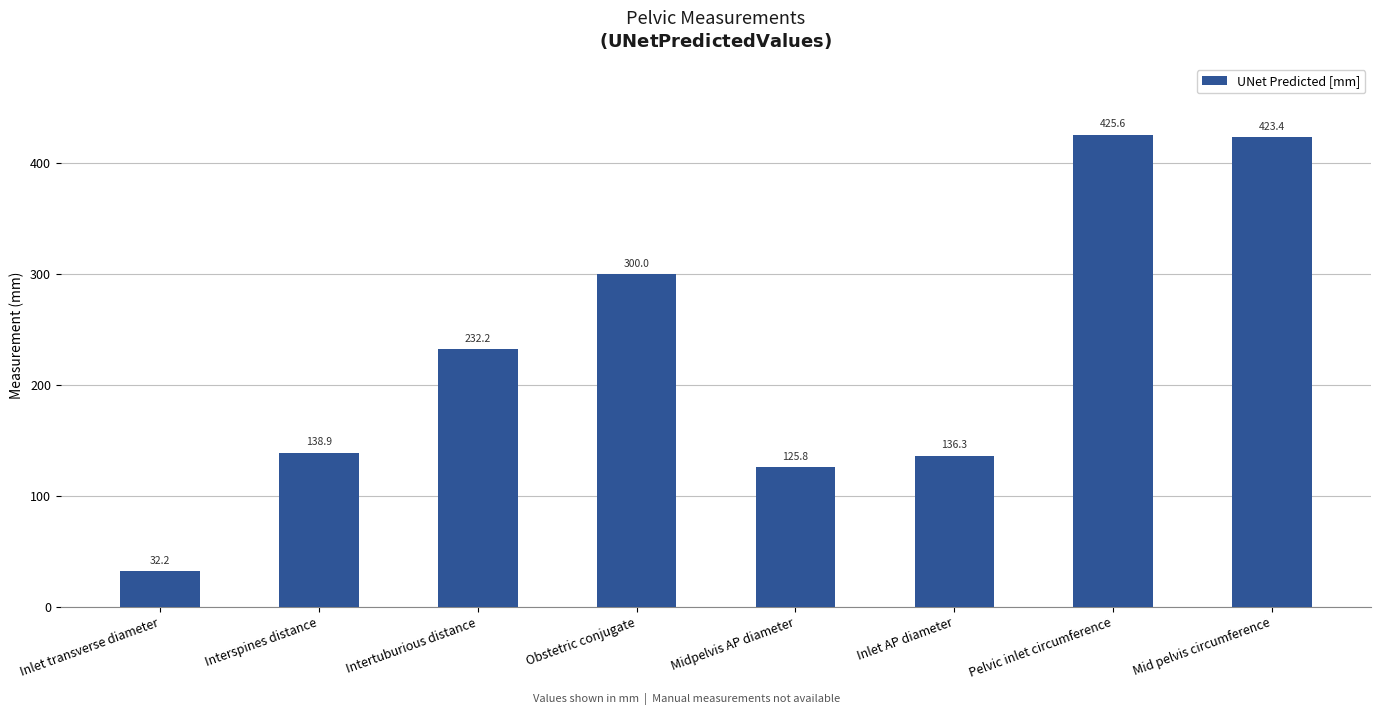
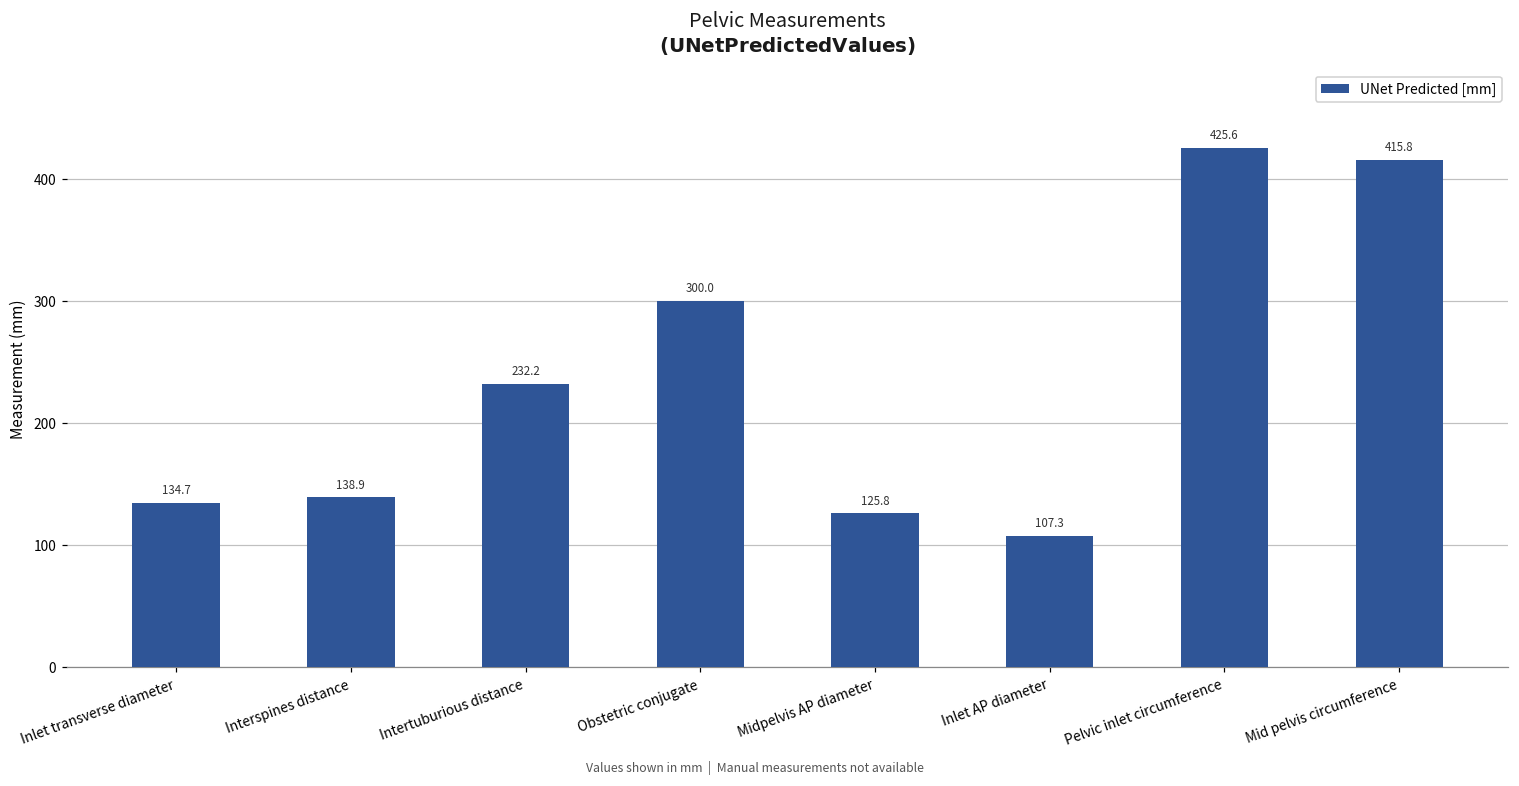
  {
-   "Inlet transverse diameter": 32.2,
+   "Inlet transverse diameter": 134.7,
    "Interspines distance": 138.9,
    "Intertuburious distance": 232.2,
    "Obstetric conjugate": 300.0,
    "Midpelvis AP diameter": 125.8,
-   "Inlet AP diameter": 136.3,
+   "Inlet AP diameter": 107.3,
    "Pelvic inlet circumference": 425.6,
-   "Mid pelvis circumference": 423.4
+   "Mid pelvis circumference": 415.8
  }
